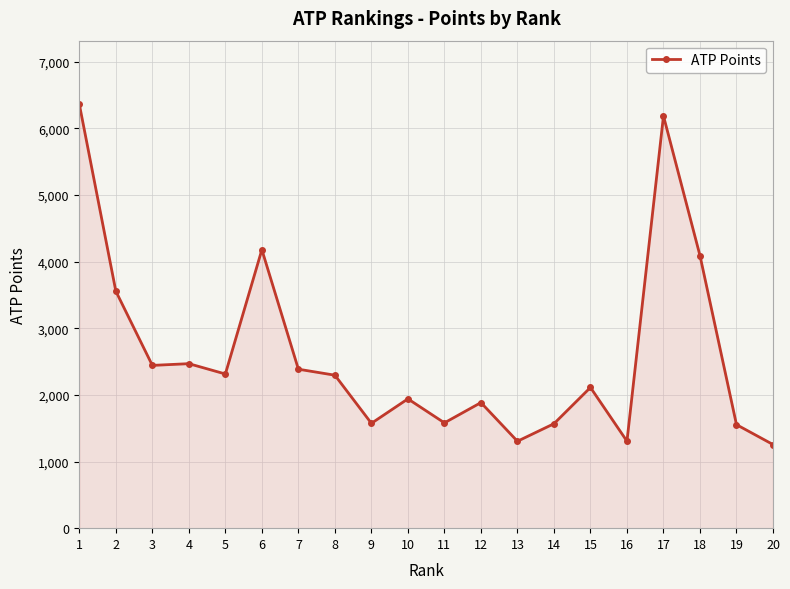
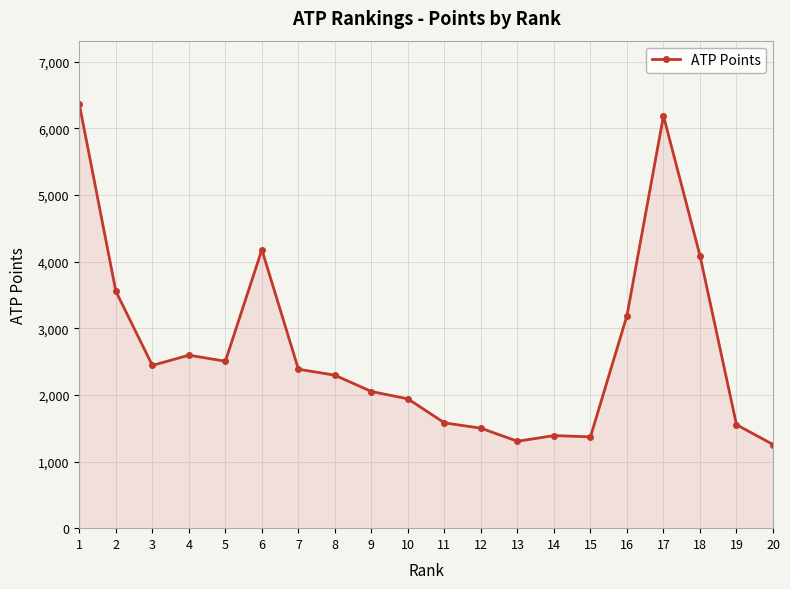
  {
    "1": "6,400",
    "2": "3,600",
    "3": "2,400",
-   "4": "2,500",
-   "5": "2,300",
+   "4": "2,600",
+   "5": "2,500",
    "6": "4,200",
    "7": "2,400",
    "8": "2,300",
-   "9": "1,600",
+   "9": "2,100",
    "10": "1,900",
    "11": "1,600",
-   "12": "1,900",
+   "12": "1,500",
    "13": "1,300",
-   "14": "1,600",
-   "15": "2,100",
-   "16": "1,300",
+   "14": "1,400",
+   "15": "1,400",
+   "16": "3,200",
    "17": "6,200",
    "18": "4,100",
    "19": "1,600",
    "20": "1,300"
  }
